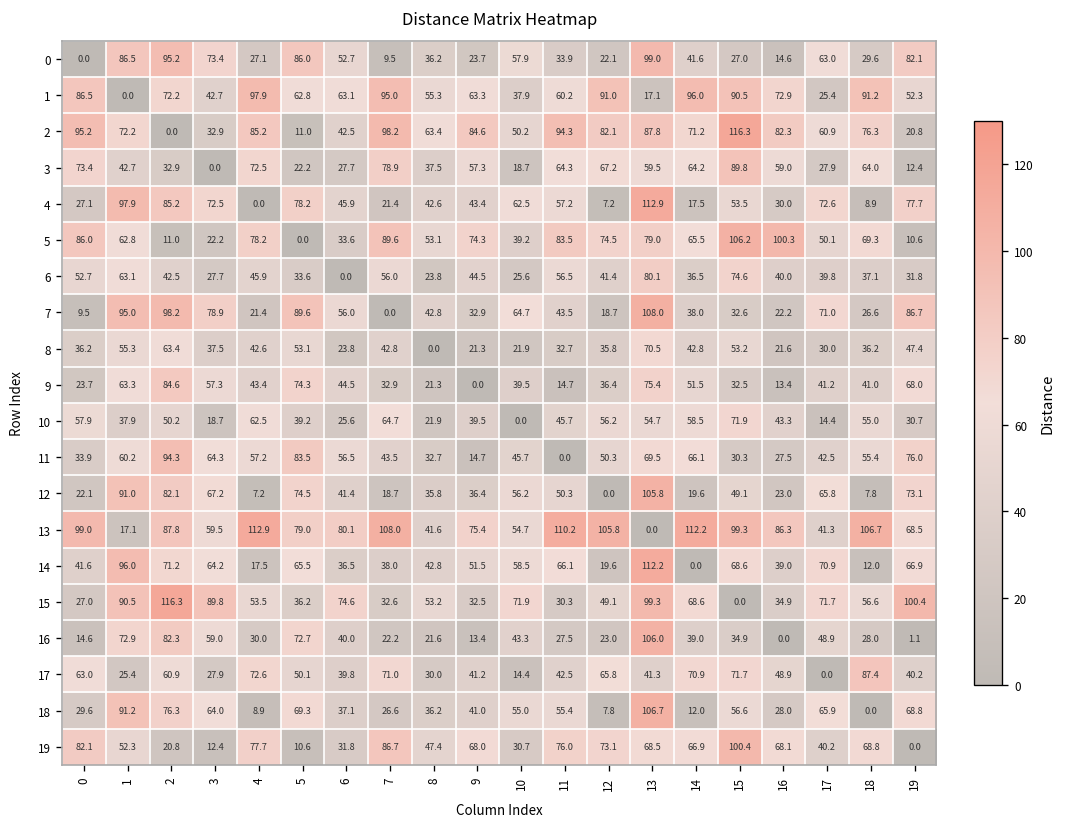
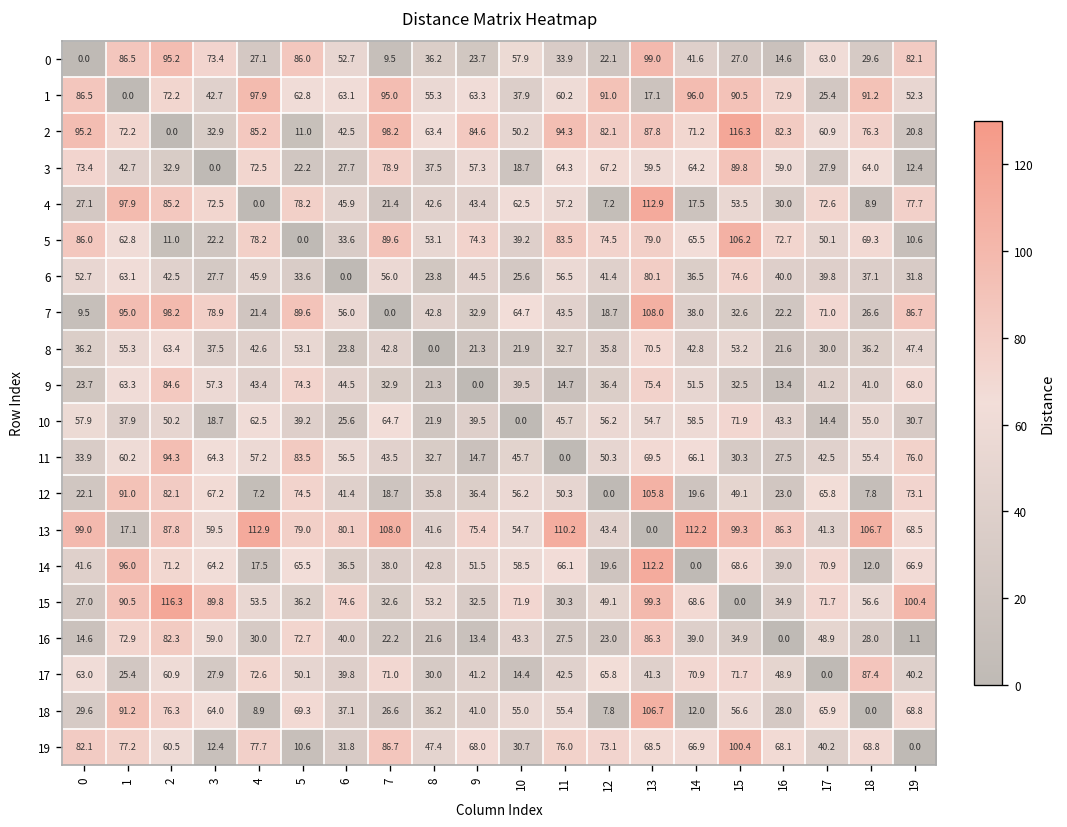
  {
    "5": {
      "0": 86.0,
      "1": 62.8,
      "2": 11.0,
      "3": 22.2,
      "4": 78.2,
      "5": 0.0,
      "6": 33.6,
      "7": 89.6,
      "8": 53.1,
      "9": 74.3,
      "10": 39.2,
      "11": 83.5,
      "12": 74.5,
      "13": 79.0,
      "14": 65.5,
      "15": 106.2,
-     "16": 100.3,
+     "16": 72.7,
      "17": 50.1,
      "18": 69.3,
      "19": 10.6
    },
    "13": {
      "0": 99.0,
      "1": 17.1,
      "2": 87.8,
      "3": 59.5,
      "4": 112.9,
      "5": 79.0,
      "6": 80.1,
      "7": 108.0,
      "8": 41.6,
      "9": 75.4,
      "10": 54.7,
      "11": 110.2,
-     "12": 105.8,
+     "12": 43.4,
      "13": 0.0,
      "14": 112.2,
      "15": 99.3,
      "16": 86.3,
      "17": 41.3,
      "18": 106.7,
      "19": 68.5
    },
    "16": {
      "0": 14.6,
      "1": 72.9,
      "2": 82.3,
      "3": 59.0,
      "4": 30.0,
      "5": 72.7,
      "6": 40.0,
      "7": 22.2,
      "8": 21.6,
      "9": 13.4,
      "10": 43.3,
      "11": 27.5,
      "12": 23.0,
-     "13": 106.0,
+     "13": 86.3,
      "14": 39.0,
      "15": 34.9,
      "16": 0.0,
      "17": 48.9,
      "18": 28.0,
      "19": 1.1
    },
    "19": {
      "0": 82.1,
-     "1": 52.3,
-     "2": 20.8,
+     "1": 77.2,
+     "2": 60.5,
      "3": 12.4,
      "4": 77.7,
      "5": 10.6,
      "6": 31.8,
      "7": 86.7,
      "8": 47.4,
      "9": 68.0,
      "10": 30.7,
      "11": 76.0,
      "12": 73.1,
      "13": 68.5,
      "14": 66.9,
      "15": 100.4,
      "16": 68.1,
      "17": 40.2,
      "18": 68.8,
      "19": 0.0
    }
  }
